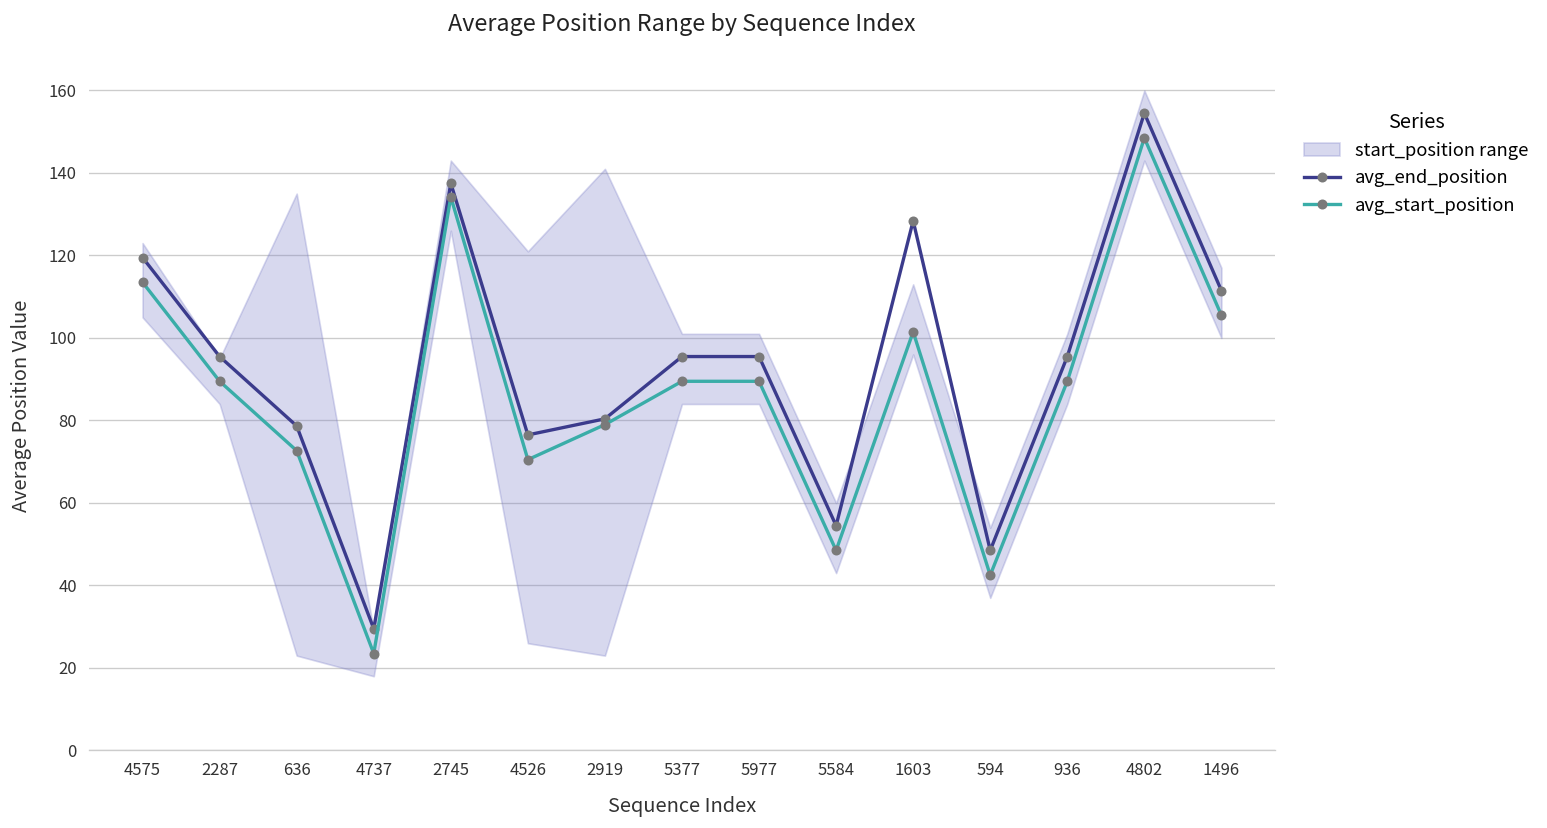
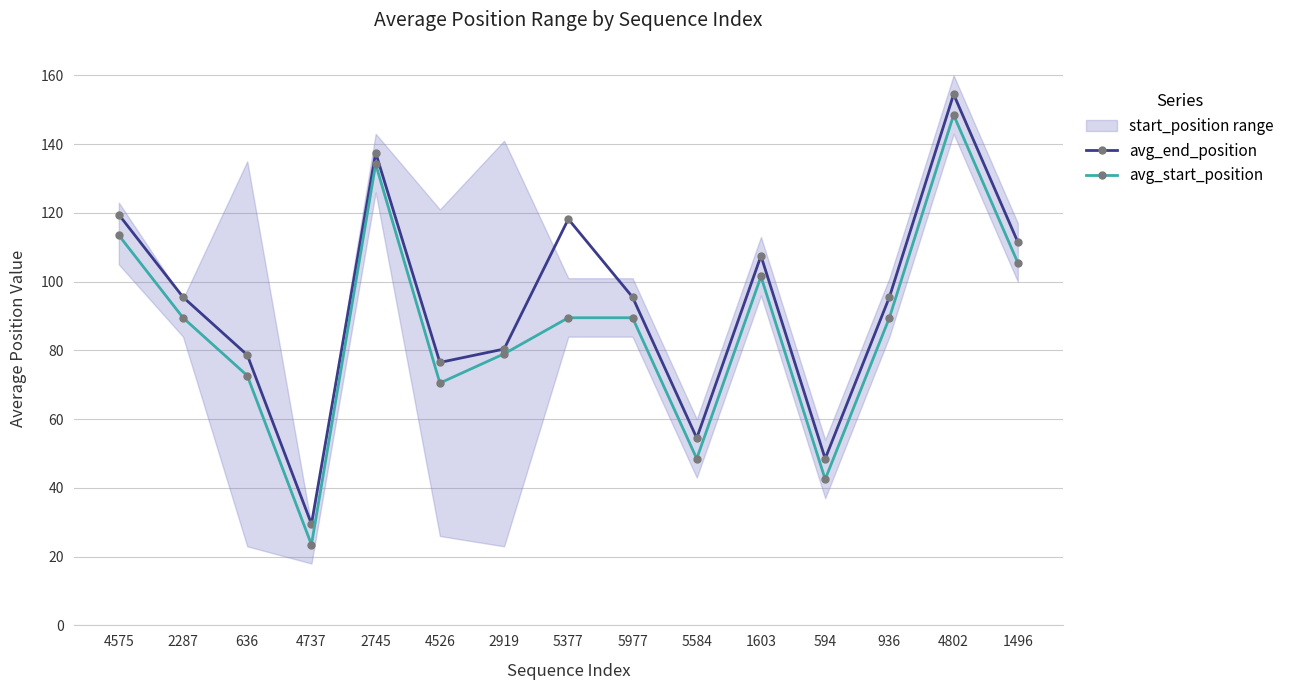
  {
    "avg_end_position": {
      "4575": 120,
      "636": 79,
      "2745": 138,
      "4526": 77,
      "2919": 80,
-     "5377": 96,
+     "5377": 118,
      "5977": 96,
      "5584": 55,
-     "1603": 128,
+     "1603": 108,
      "594": 49,
      "936": 96,
      "4802": 155,
      "1496": 112
    },
    "avg_start_position": {
      "4575": 114,
      "2287": 90,
      "636": 73,
      "4737": 24,
      "2745": 134,
      "4526": 71,
      "2919": 79,
      "5377": 90,
      "5977": 90,
      "5584": 49,
      "1603": 102,
      "594": 43,
      "936": 90,
      "4802": 149,
      "1496": 106
    }
  }
